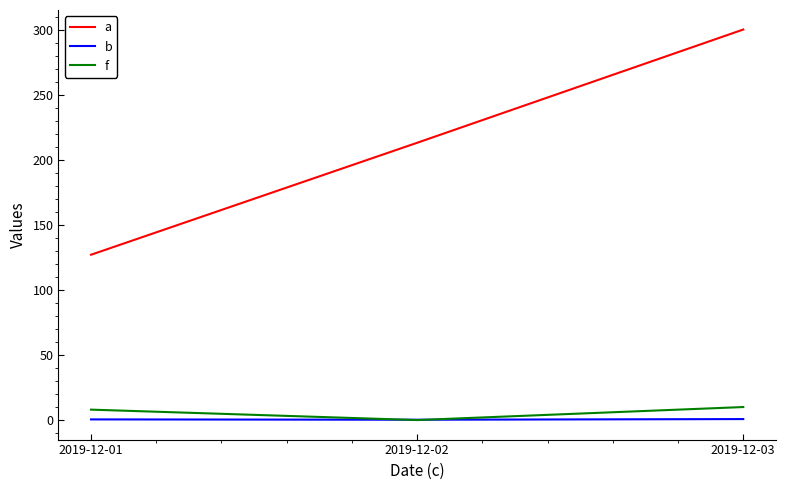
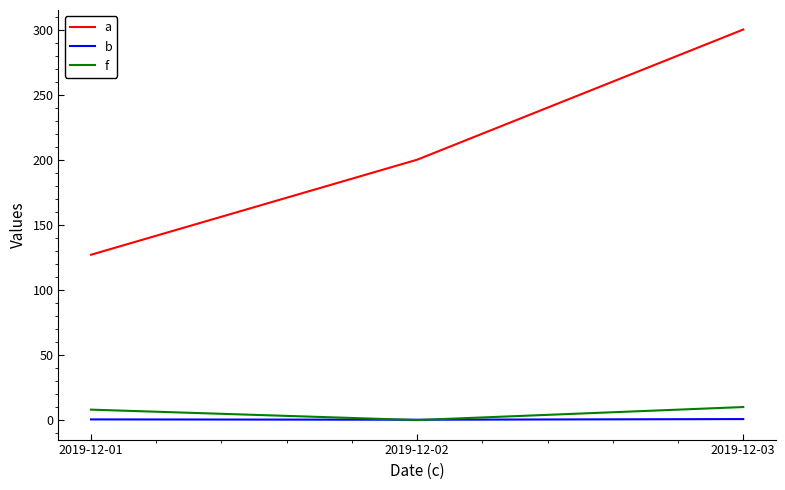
  {
    "a": {
      "2019-12-01": 127,
-     "2019-12-02": 213,
+     "2019-12-02": 200,
      "2019-12-03": 300
    },
    "b": {
      "2019-12-01": 1,
      "2019-12-03": 1
    },
    "f": {
      "2019-12-01": 8,
      "2019-12-03": 10
    }
  }
